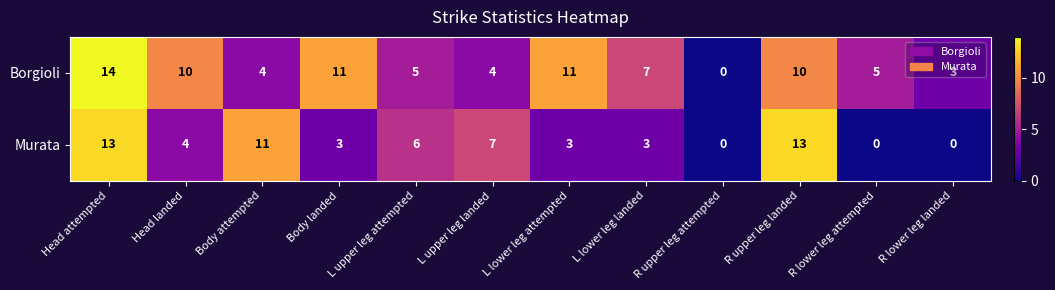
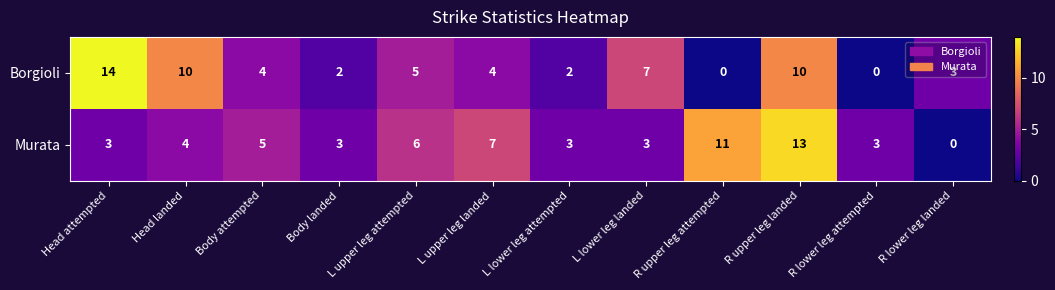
  {
    "Borgioli": {
      "Head attempted": 14,
      "Head landed": 10,
      "Body attempted": 4,
-     "Body landed": 11,
+     "Body landed": 2,
      "L upper leg attempted": 5,
      "L upper leg landed": 4,
-     "L lower leg attempted": 11,
+     "L lower leg attempted": 2,
      "L lower leg landed": 7,
      "R upper leg attempted": 0,
      "R upper leg landed": 10,
-     "R lower leg attempted": 5
+     "R lower leg attempted": 0
    },
    "Murata": {
-     "Head attempted": 13,
+     "Head attempted": 3,
      "Head landed": 4,
-     "Body attempted": 11,
+     "Body attempted": 5,
      "Body landed": 3,
      "L upper leg attempted": 6,
      "L upper leg landed": 7,
      "L lower leg attempted": 3,
      "L lower leg landed": 3,
-     "R upper leg attempted": 0,
+     "R upper leg attempted": 11,
      "R upper leg landed": 13,
-     "R lower leg attempted": 0,
+     "R lower leg attempted": 3,
      "R lower leg landed": 0
    }
  }
